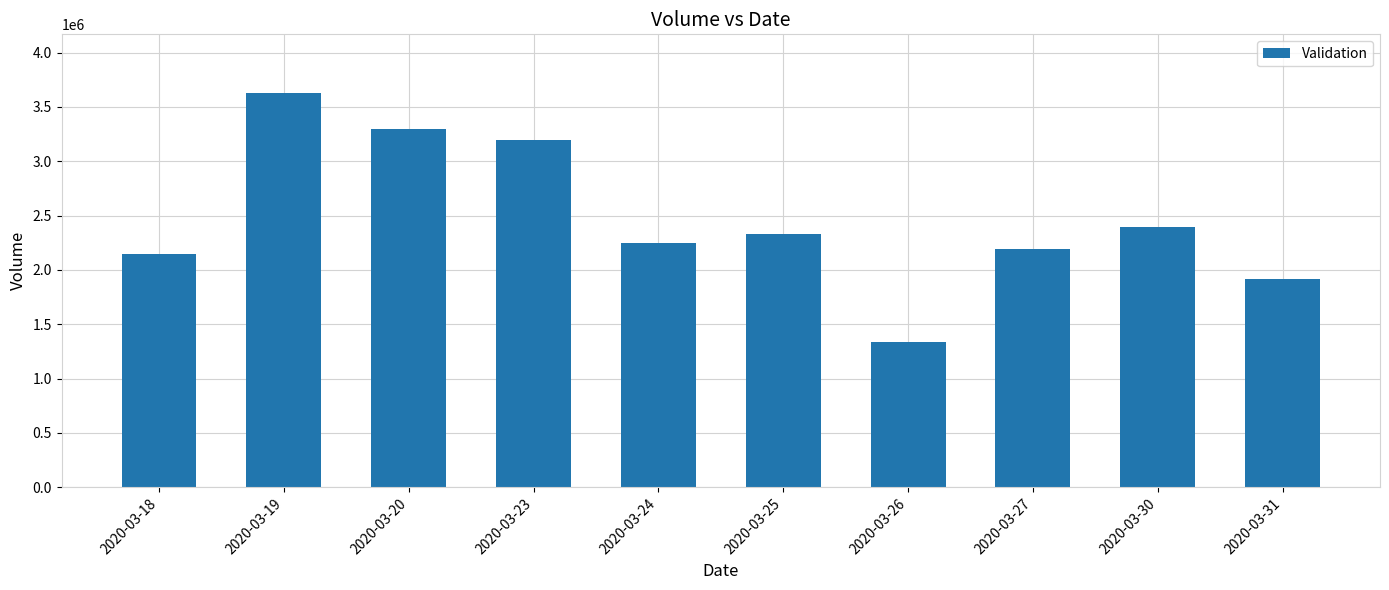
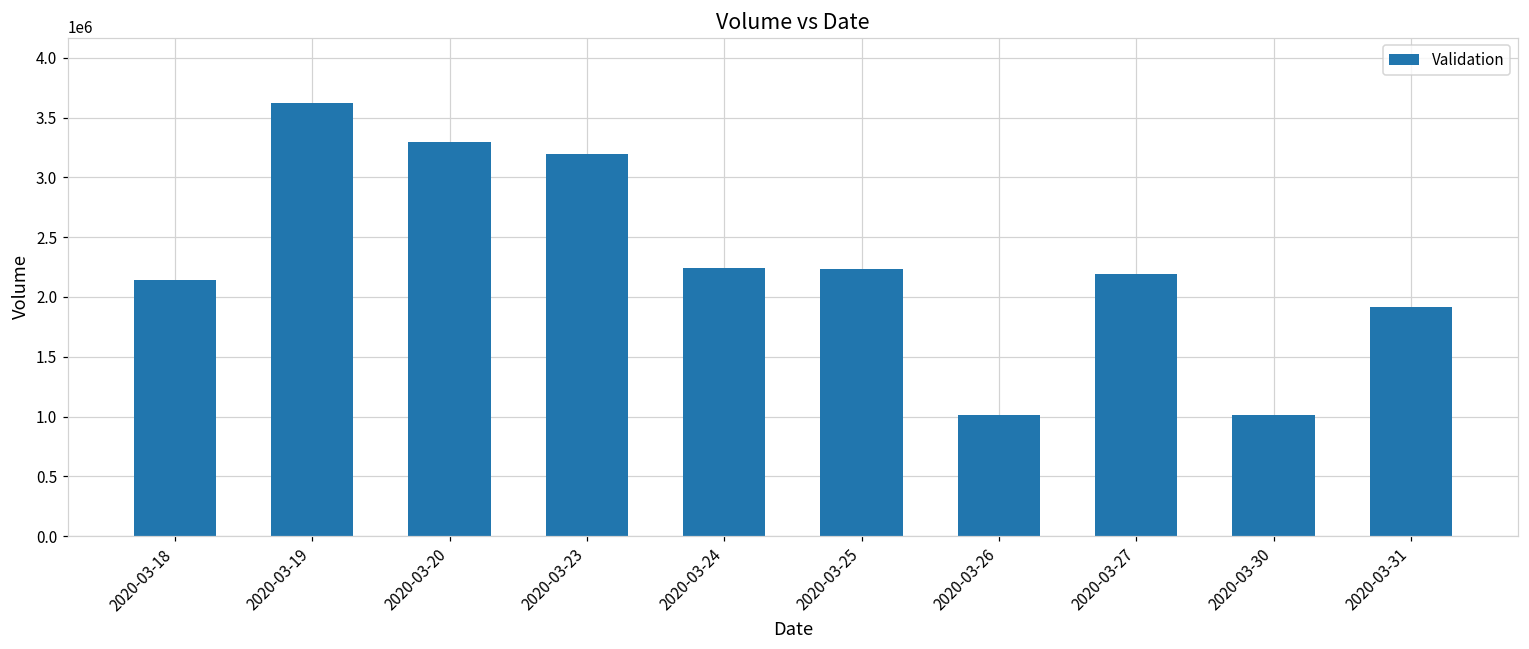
  {
    "2020-03-18": 2140000,
    "2020-03-19": 3620000,
    "2020-03-20": 3300000,
    "2020-03-23": 3200000,
    "2020-03-24": 2240000,
-   "2020-03-25": 2330000,
-   "2020-03-26": 1330000,
+   "2020-03-25": 2230000,
+   "2020-03-26": 1020000,
    "2020-03-27": 2190000,
-   "2020-03-30": 2400000,
+   "2020-03-30": 1020000,
    "2020-03-31": 1920000
  }
